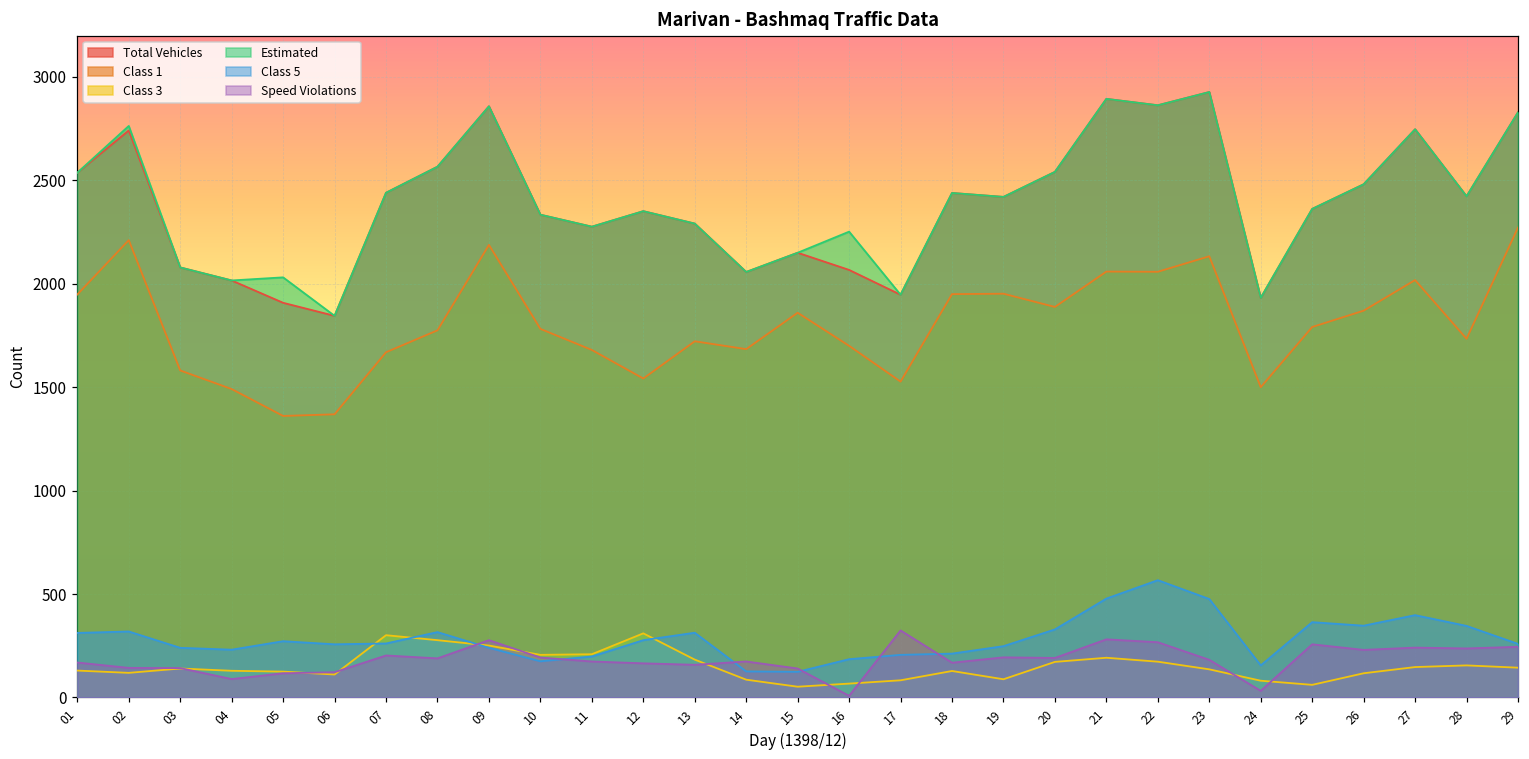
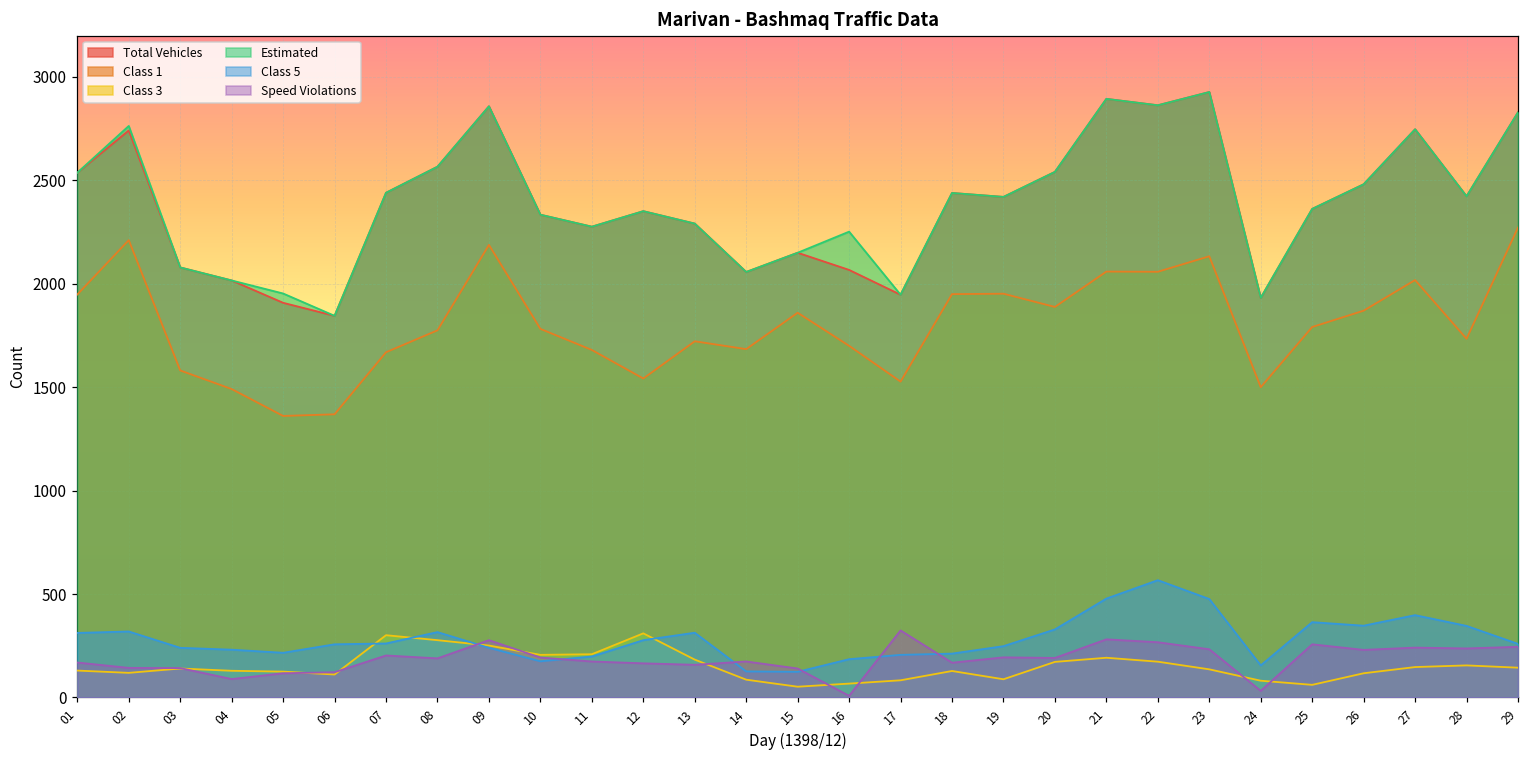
  {
    "Estimated": {
      "02": 2760,
-     "05": 2030,
+     "05": 1950,
      "16": 2250
    },
    "Class 5": {
      "01": 310,
      "02": 320,
      "03": 240,
      "04": 230,
-     "05": 270,
+     "05": 220,
      "06": 260,
      "07": 260,
      "08": 320,
      "10": 180,
      "12": 280,
      "13": 310,
      "14": 130,
      "15": 120,
      "16": 190,
      "17": 210,
      "18": 210,
      "19": 250,
      "20": 330,
      "21": 480,
      "22": 570,
      "23": 480,
      "24": 160,
      "25": 360,
      "26": 350,
      "27": 400,
      "28": 350,
      "29": 260
    },
    "Speed Violations": {
      "01": 170,
      "02": 140,
      "04": 90,
      "07": 200,
      "08": 190,
      "09": 280,
      "11": 170,
      "12": 170,
      "13": 160,
      "14": 170,
      "15": 140,
      "16": 10,
      "17": 320,
      "18": 170,
      "19": 190,
      "20": 190,
      "21": 280,
      "22": 270,
-     "23": 180,
+     "23": 230,
      "24": 30,
      "25": 260,
      "26": 230,
      "27": 240,
      "28": 240,
      "29": 250
    }
  }
